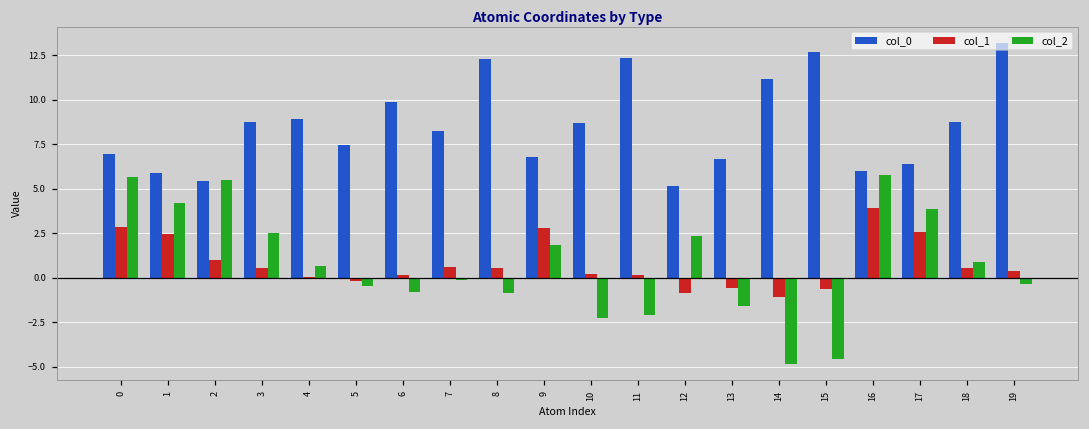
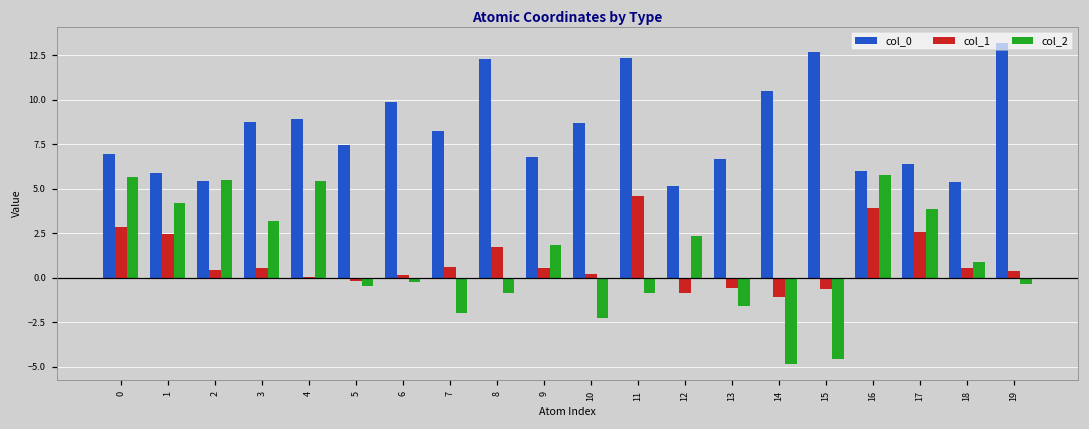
  {
    "col_0": {
      "0": 7.0,
      "1": 5.9,
      "2": 5.4,
      "3": 8.8,
      "4": 8.9,
      "5": 7.4,
      "6": 9.9,
      "7": 8.3,
      "8": 12.3,
      "9": 6.8,
      "10": 8.7,
      "11": 12.4,
      "12": 5.2,
      "13": 6.7,
-     "14": 11.2,
+     "14": 10.5,
      "15": 12.7,
      "16": 6.0,
      "17": 6.4,
-     "18": 8.8
+     "18": 5.4
    },
    "col_1": {
      "0": 2.9,
      "1": 2.4,
-     "2": 1.0,
+     "2": 0.4,
      "3": 0.5,
      "5": -0.2,
      "6": 0.2,
      "7": 0.6,
-     "8": 0.6,
-     "9": 2.8,
+     "8": 1.7,
+     "9": 0.5,
      "10": 0.2,
-     "11": 0.2,
+     "11": 4.6,
      "12": -0.9,
      "13": -0.6,
      "14": -1.1,
      "15": -0.6,
      "16": 3.9,
      "17": 2.5,
      "18": 0.5,
      "19": 0.4
    },
    "col_2": {
      "0": 5.7,
      "1": 4.2,
      "2": 5.5,
-     "3": 2.5,
-     "4": 0.6,
+     "3": 3.2,
+     "4": 5.4,
      "5": -0.5,
-     "6": -0.8,
-     "7": -0.1,
+     "6": -0.2,
+     "7": -2.0,
      "8": -0.8,
      "9": 1.9,
      "10": -2.2,
-     "11": -2.1,
+     "11": -0.8,
      "12": 2.4,
      "13": -1.6,
      "14": -4.8,
      "15": -4.6,
      "16": 5.8,
      "17": 3.9,
      "18": 0.9,
      "19": -0.3
    }
  }
